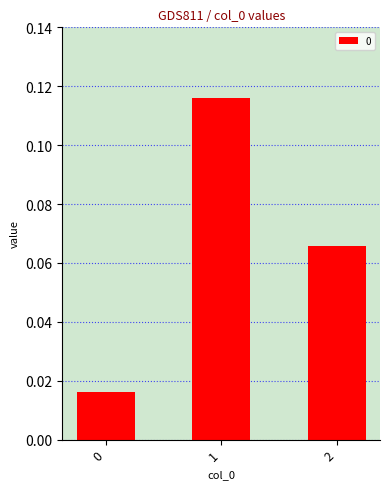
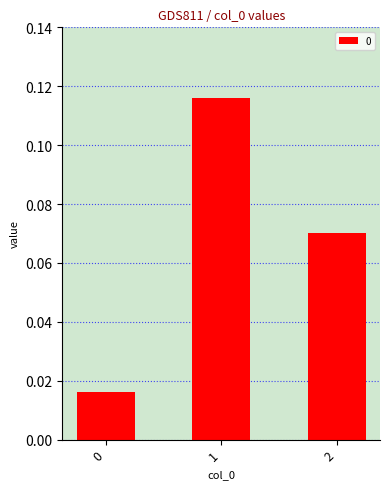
  {
    "0": 0.016,
    "1": 0.116,
-   "2": 0.066
+   "2": 0.070
  }
